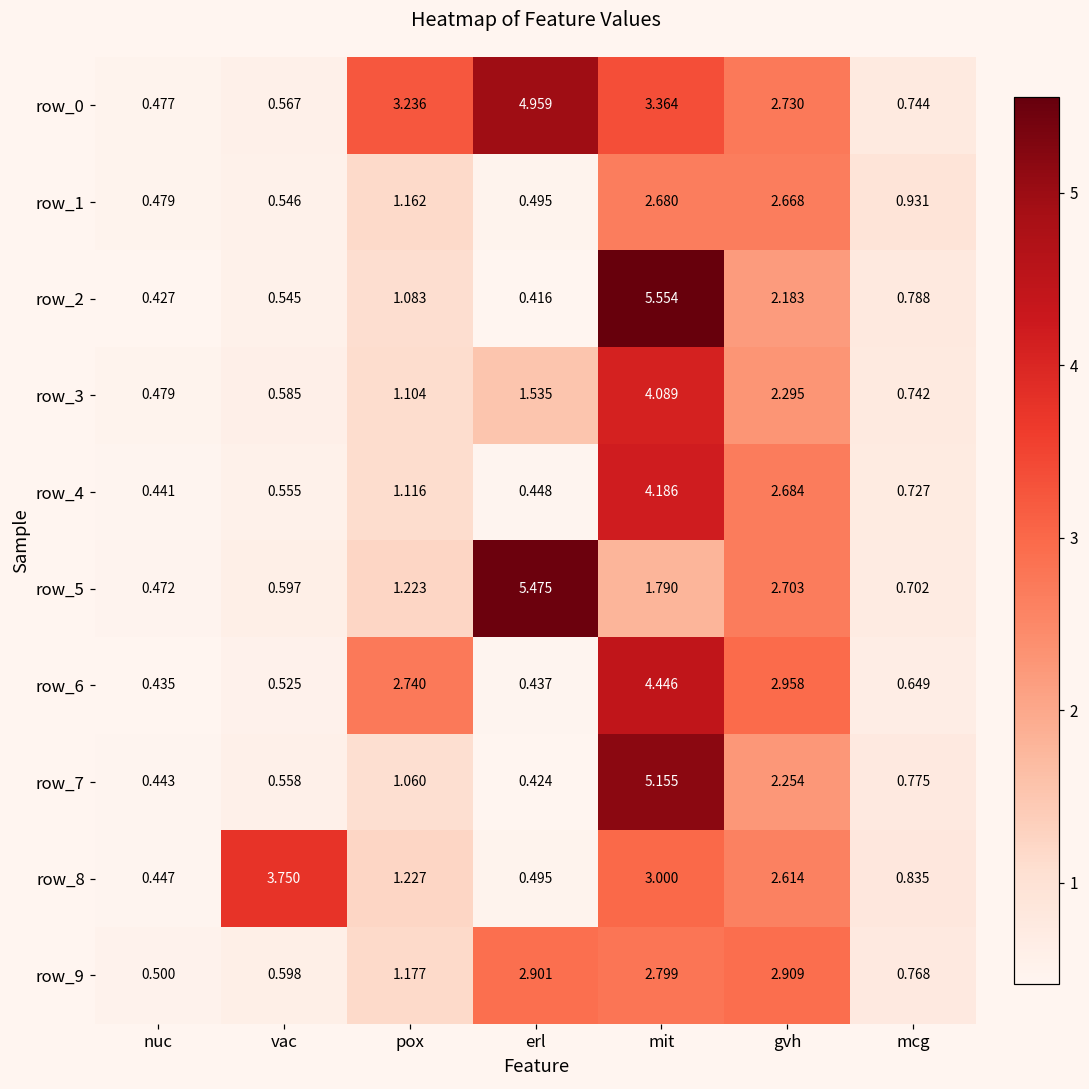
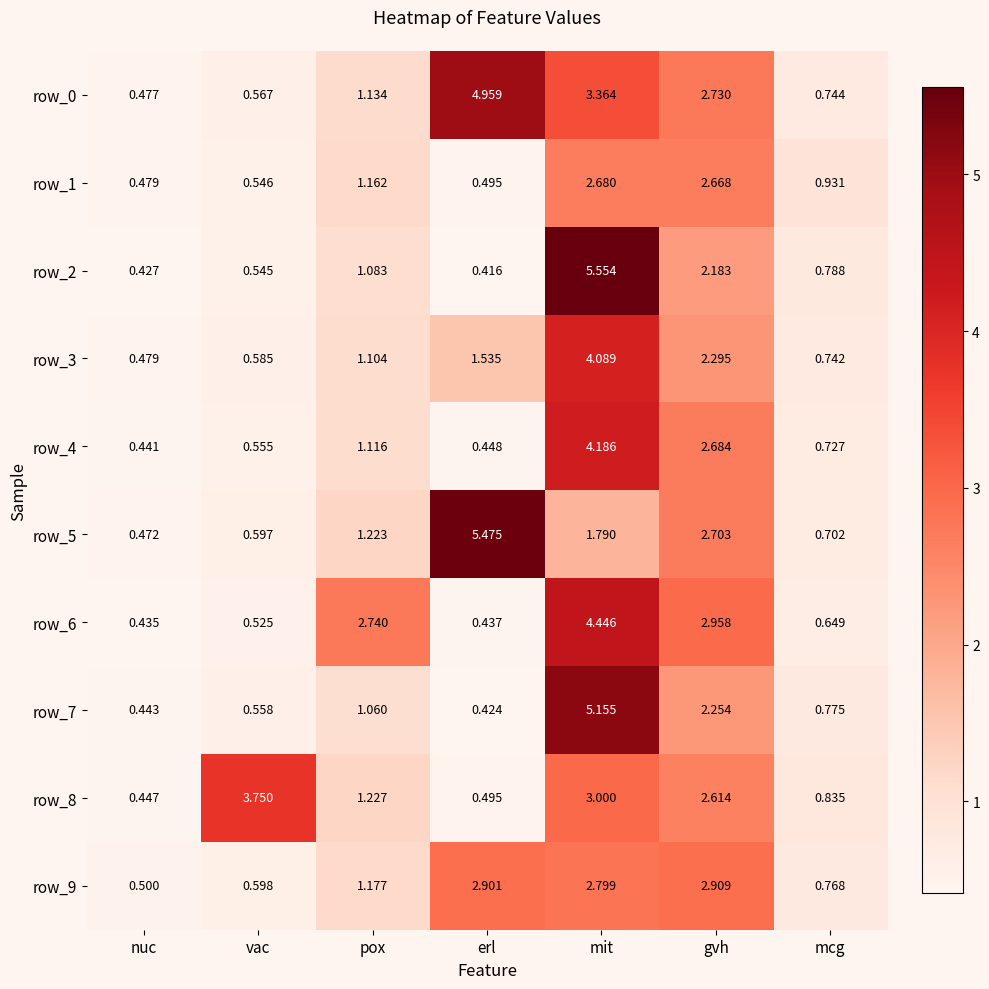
  {
    "row_0": {
      "nuc": 0.477,
      "vac": 0.567,
-     "pox": 3.236,
+     "pox": 1.134,
      "erl": 4.959,
      "mit": 3.364,
      "gvh": 2.730,
      "mcg": 0.744
    },
    "row_1": {
      "nuc": 0.479,
      "vac": 0.546,
      "pox": 1.162,
      "erl": 0.495,
      "mit": 2.680,
      "gvh": 2.668,
      "mcg": 0.931
    },
    "row_2": {
      "nuc": 0.427,
      "vac": 0.545,
      "pox": 1.083,
      "erl": 0.416,
      "mit": 5.554,
      "gvh": 2.183,
      "mcg": 0.788
    },
    "row_3": {
      "nuc": 0.479,
      "vac": 0.585,
      "pox": 1.104,
      "erl": 1.535,
      "mit": 4.089,
      "gvh": 2.295,
      "mcg": 0.742
    },
    "row_4": {
      "nuc": 0.441,
      "vac": 0.555,
      "pox": 1.116,
      "erl": 0.448,
      "mit": 4.186,
      "gvh": 2.684,
      "mcg": 0.727
    },
    "row_5": {
      "nuc": 0.472,
      "vac": 0.597,
      "pox": 1.223,
      "erl": 5.475,
      "mit": 1.790,
      "gvh": 2.703,
      "mcg": 0.702
    },
    "row_6": {
      "nuc": 0.435,
      "vac": 0.525,
      "pox": 2.740,
      "erl": 0.437,
      "mit": 4.446,
      "gvh": 2.958,
      "mcg": 0.649
    },
    "row_7": {
      "nuc": 0.443,
      "vac": 0.558,
      "pox": 1.060,
      "erl": 0.424,
      "mit": 5.155,
      "gvh": 2.254,
      "mcg": 0.775
    },
    "row_8": {
      "nuc": 0.447,
      "vac": 3.750,
      "pox": 1.227,
      "erl": 0.495,
      "mit": 3.000,
      "gvh": 2.614,
      "mcg": 0.835
    },
    "row_9": {
      "nuc": 0.500,
      "vac": 0.598,
      "pox": 1.177,
      "erl": 2.901,
      "mit": 2.799,
      "gvh": 2.909,
      "mcg": 0.768
    }
  }
